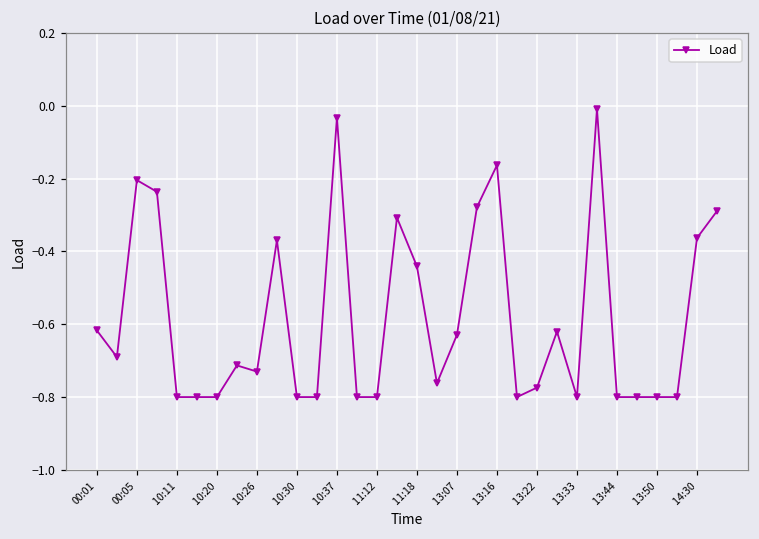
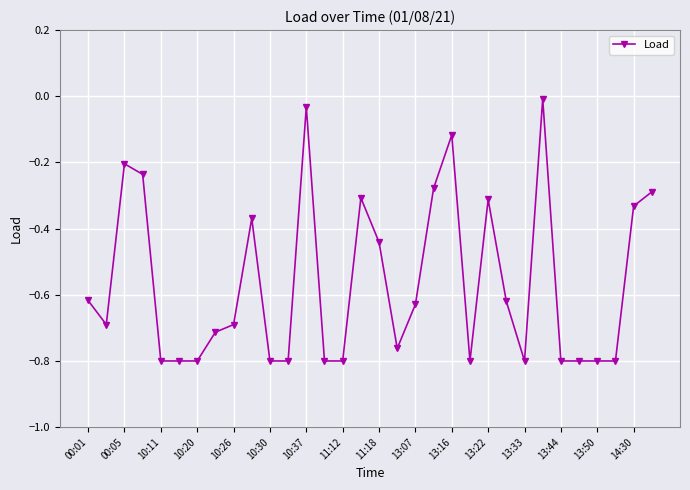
  {
    "00:01": -0.62,
    "00:05": -0.20,
    "10:11": -0.80,
    "10:20": -0.80,
-   "10:26": -0.73,
+   "10:26": -0.69,
    "10:30": -0.80,
    "10:37": -0.03,
    "11:12": -0.80,
    "11:18": -0.44,
    "13:07": -0.63,
-   "13:16": -0.16,
-   "13:22": -0.77,
+   "13:16": -0.12,
+   "13:22": -0.31,
    "13:33": -0.80,
    "13:44": -0.80,
    "13:50": -0.80,
-   "14:30": -0.36
+   "14:30": -0.33
  }
